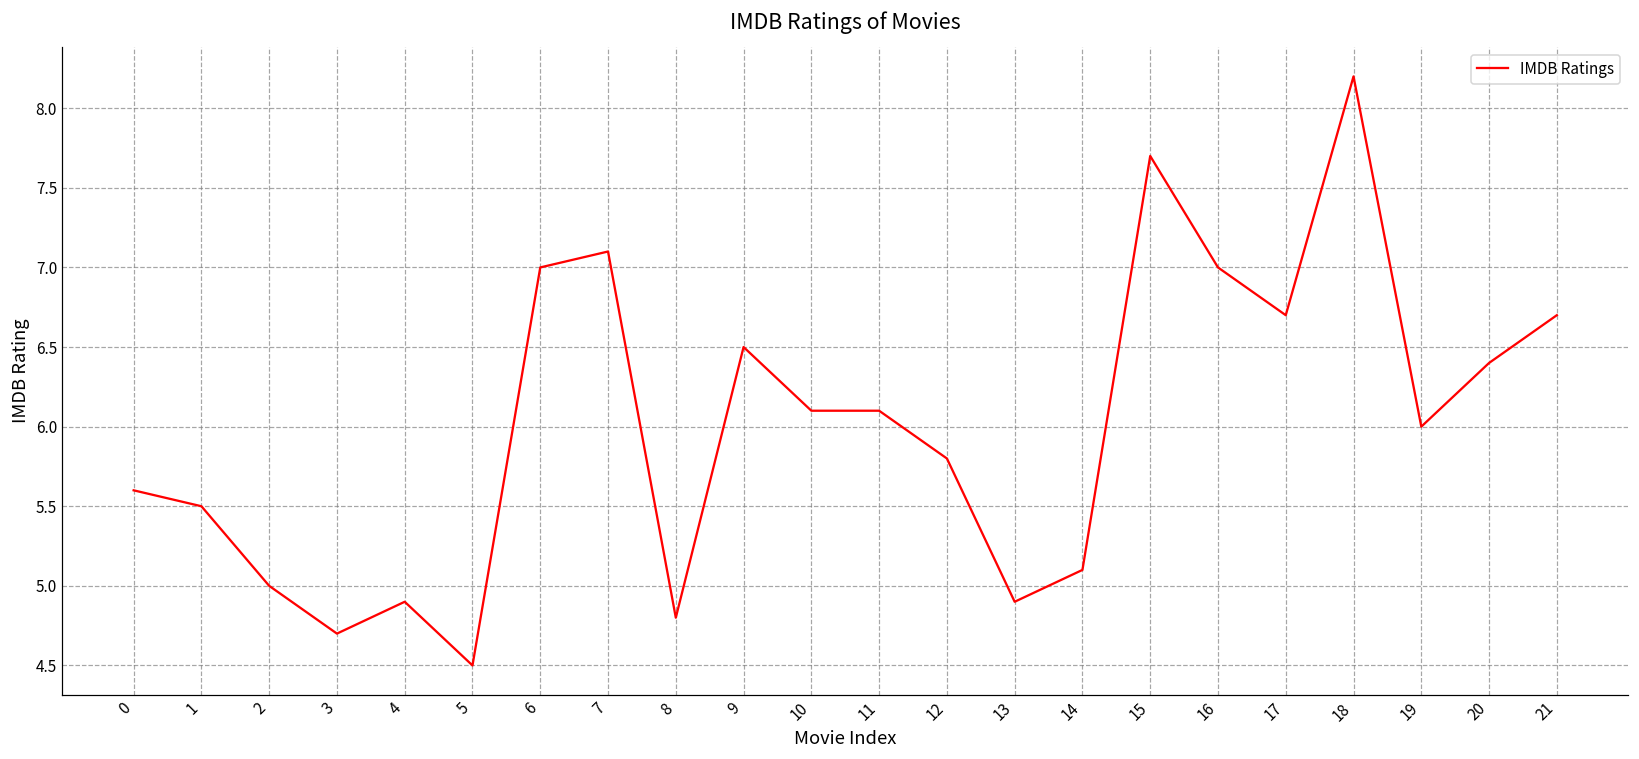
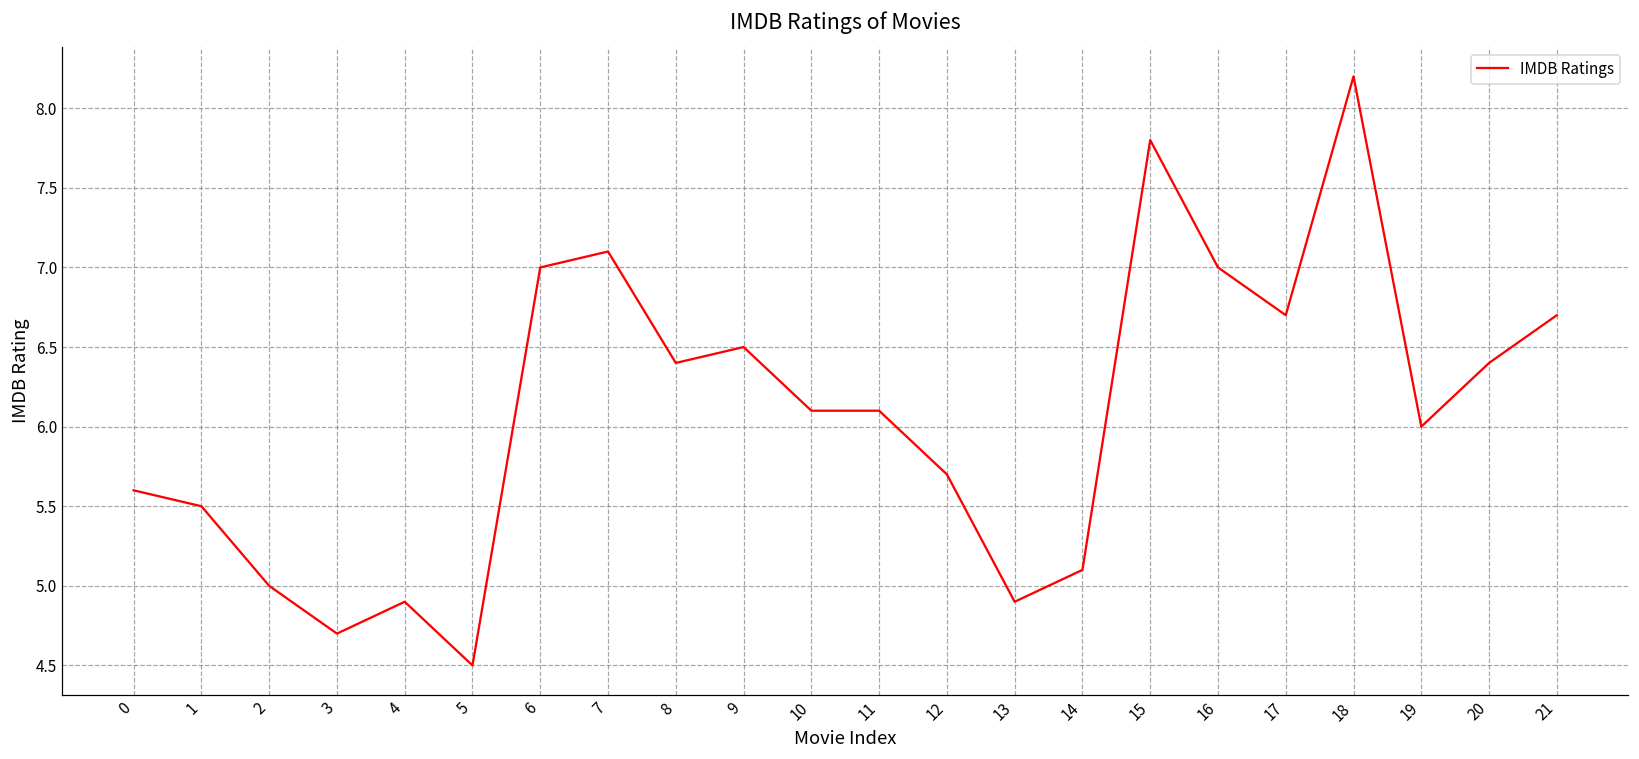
  {
    "0": 5.6,
    "1": 5.5,
    "2": 5.0,
    "3": 4.7,
    "4": 4.9,
    "5": 4.5,
    "6": 7.0,
    "7": 7.1,
-   "8": 4.8,
+   "8": 6.4,
    "9": 6.5,
    "10": 6.1,
    "11": 6.1,
-   "12": 5.8,
+   "12": 5.7,
    "13": 4.9,
    "14": 5.1,
-   "15": 7.7,
+   "15": 7.8,
    "16": 7.0,
    "17": 6.7,
    "18": 8.2,
    "19": 6.0,
    "20": 6.4,
    "21": 6.7
  }
